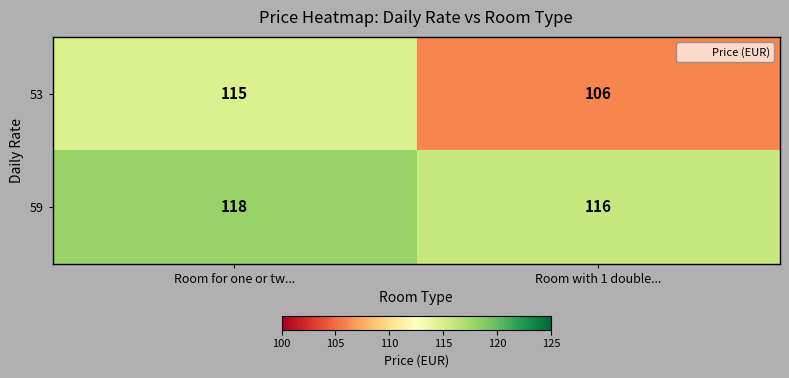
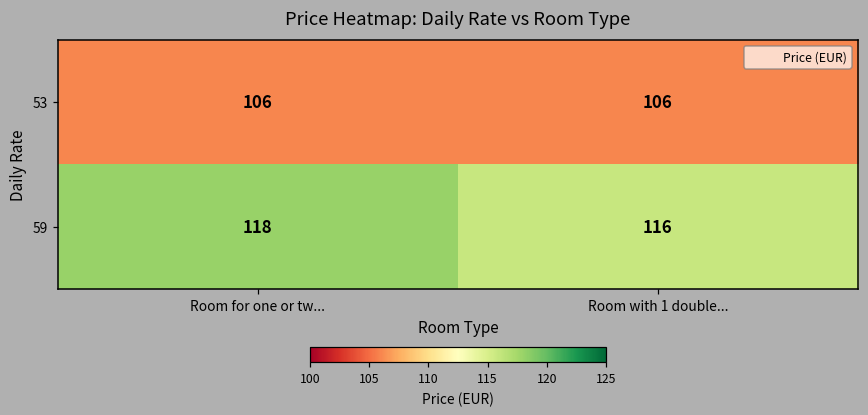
  {
    "53": {
-     "Room for one or tw...": 115,
+     "Room for one or tw...": 106,
      "Room with 1 double...": 106
    },
    "59": {
      "Room for one or tw...": 118,
      "Room with 1 double...": 116
    }
  }
